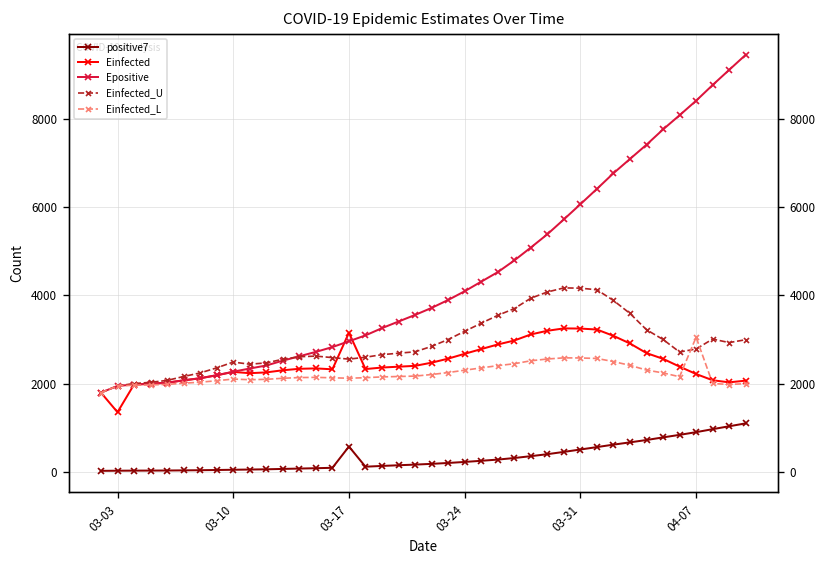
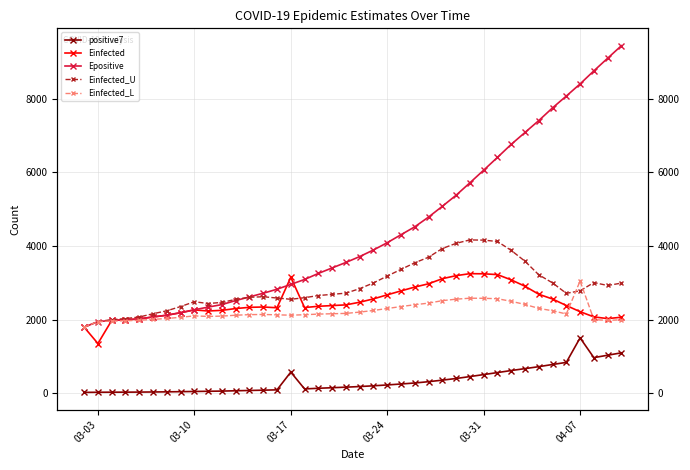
  {
    "positive7": {
      "03-03": 0,
      "03-10": 100,
      "03-17": 600,
      "03-24": 200,
      "03-31": 500,
-     "04-07": 900
+     "04-07": 1500
    },
    "Einfected": {
      "03-03": 1400,
      "03-17": 3200,
      "03-24": 2700,
      "03-31": 3200,
      "04-07": 2200
    },
    "Einfected_L": {
      "03-10": 2100,
      "03-17": 2100,
      "03-24": 2300,
      "03-31": 2600,
      "04-07": 3100
    }
  }
